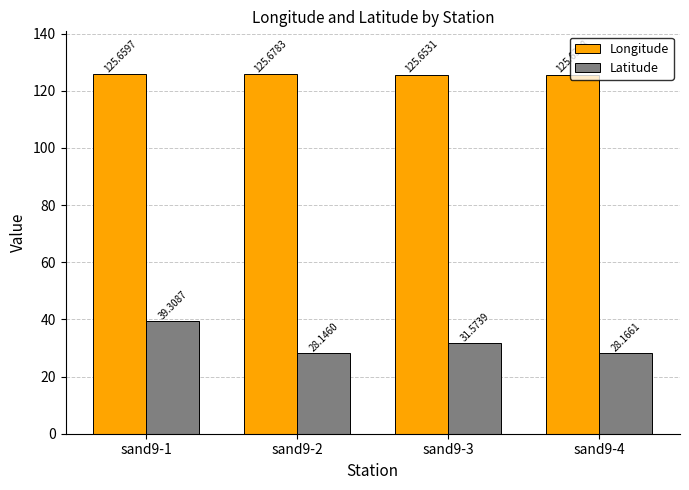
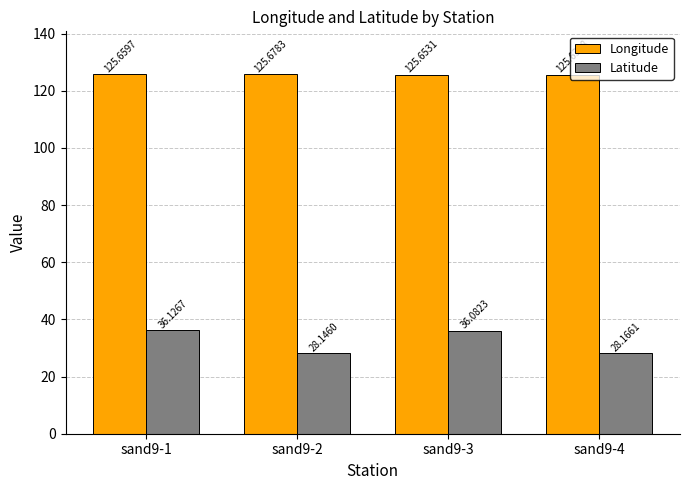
  {
    "Longitude": {
      "sand9-1": 125.6597,
      "sand9-2": 125.6783,
      "sand9-3": 125.6531
    },
    "Latitude": {
-     "sand9-1": 39.3087,
+     "sand9-1": 36.1267,
      "sand9-2": 28.1460,
-     "sand9-3": 31.5739,
+     "sand9-3": 36.0823,
      "sand9-4": 28.1661
    }
  }
